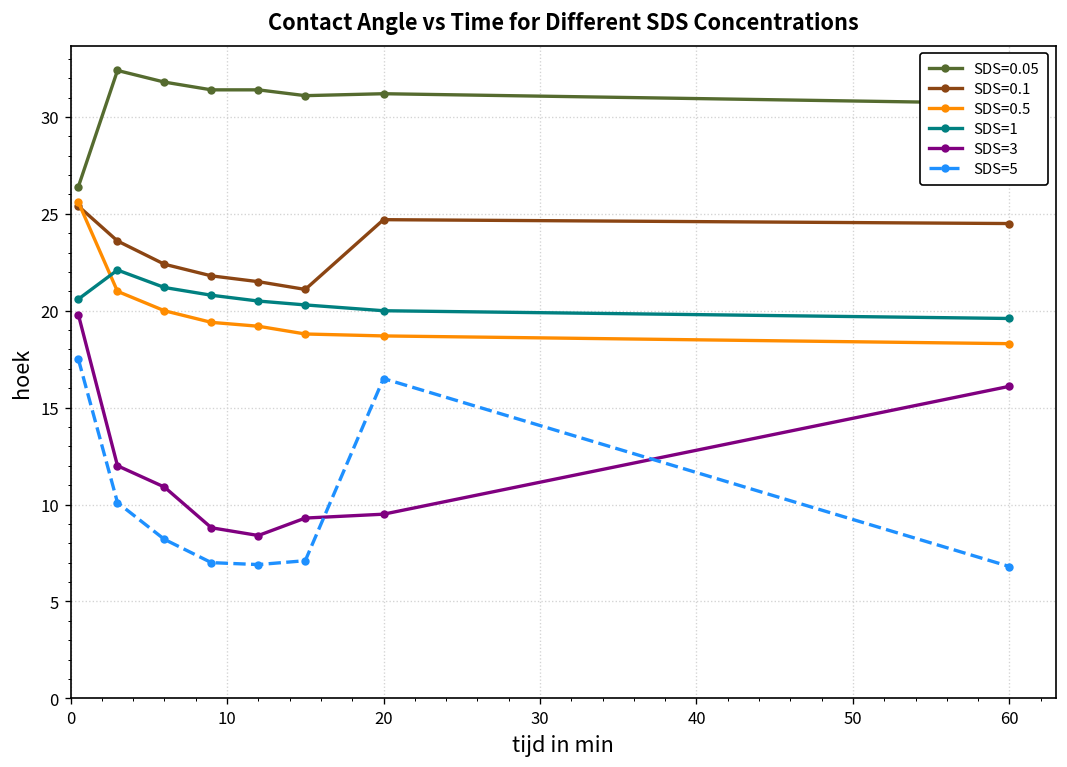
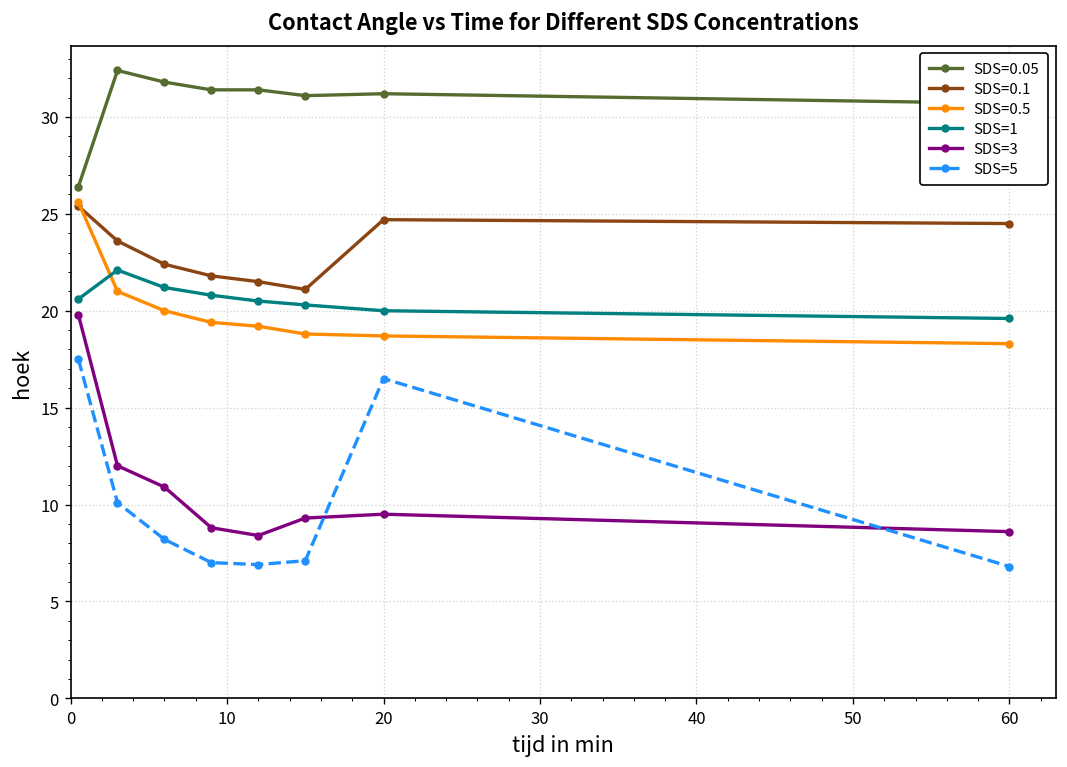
  {
    "SDS=0.05": {
      "20": 31.2
    },
    "SDS=0.1": {
      "20": 24.7,
      "60": 24.5
    },
    "SDS=0.5": {
      "20": 18.7,
      "60": 18.3
    },
    "SDS=1": {
      "20": 20.0,
      "60": 19.6
    },
    "SDS=3": {
      "20": 9.5,
-     "60": 16.1
+     "60": 8.6
    },
    "SDS=5": {
      "20": 16.5,
      "60": 6.8
    }
  }
